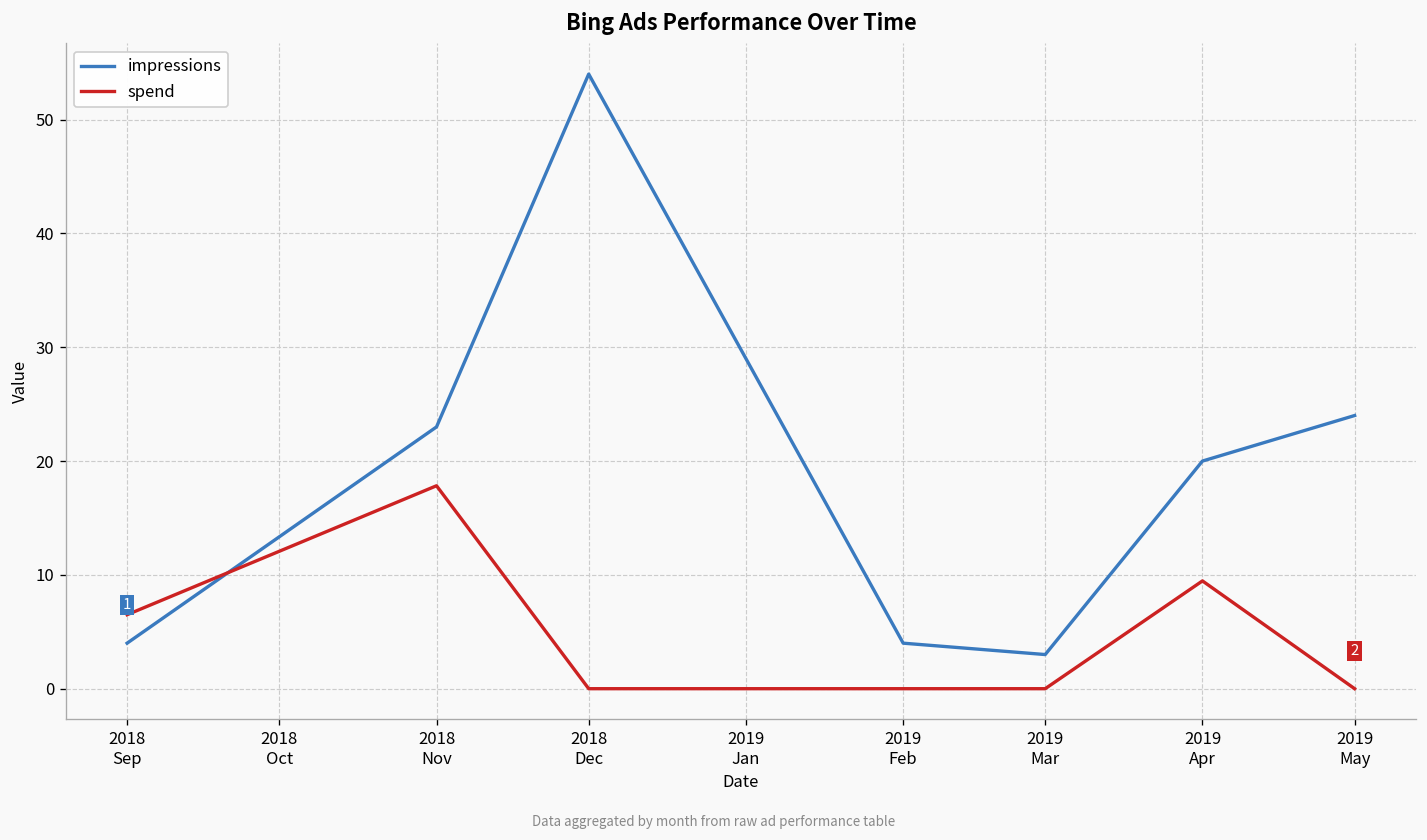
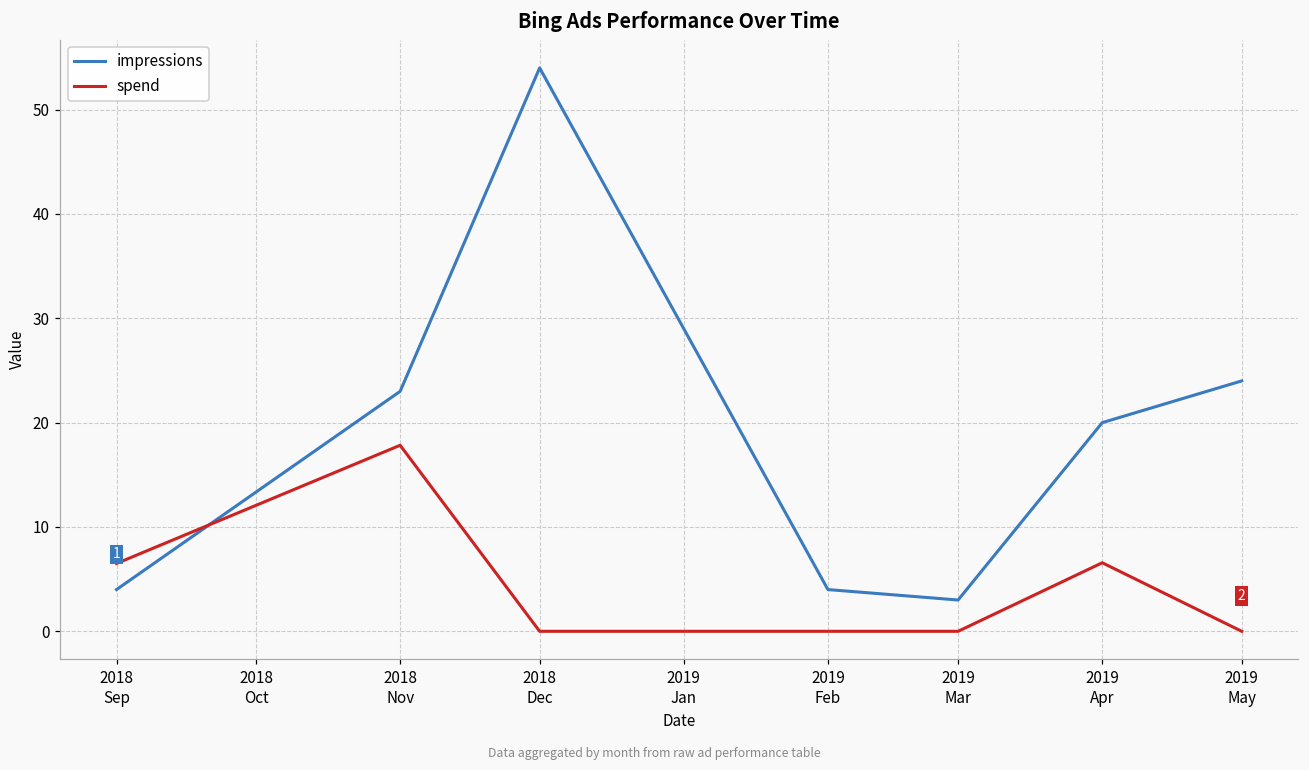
  {
    "impressions": {
      "2018 Sep": 4,
      "2018 Nov": 23,
      "2018 Dec": 54,
      "2019 Jan": 29,
      "2019 Feb": 4,
      "2019 Mar": 3,
      "2019 Apr": 20,
      "2019 May": 24
    },
    "spend": {
      "2018 Nov": 18,
      "2018 Dec": 0,
      "2019 Jan": 0,
      "2019 Feb": 0,
      "2019 Mar": 0,
-     "2019 Apr": 9,
+     "2019 Apr": 7,
      "2019 May": 0
    }
  }
